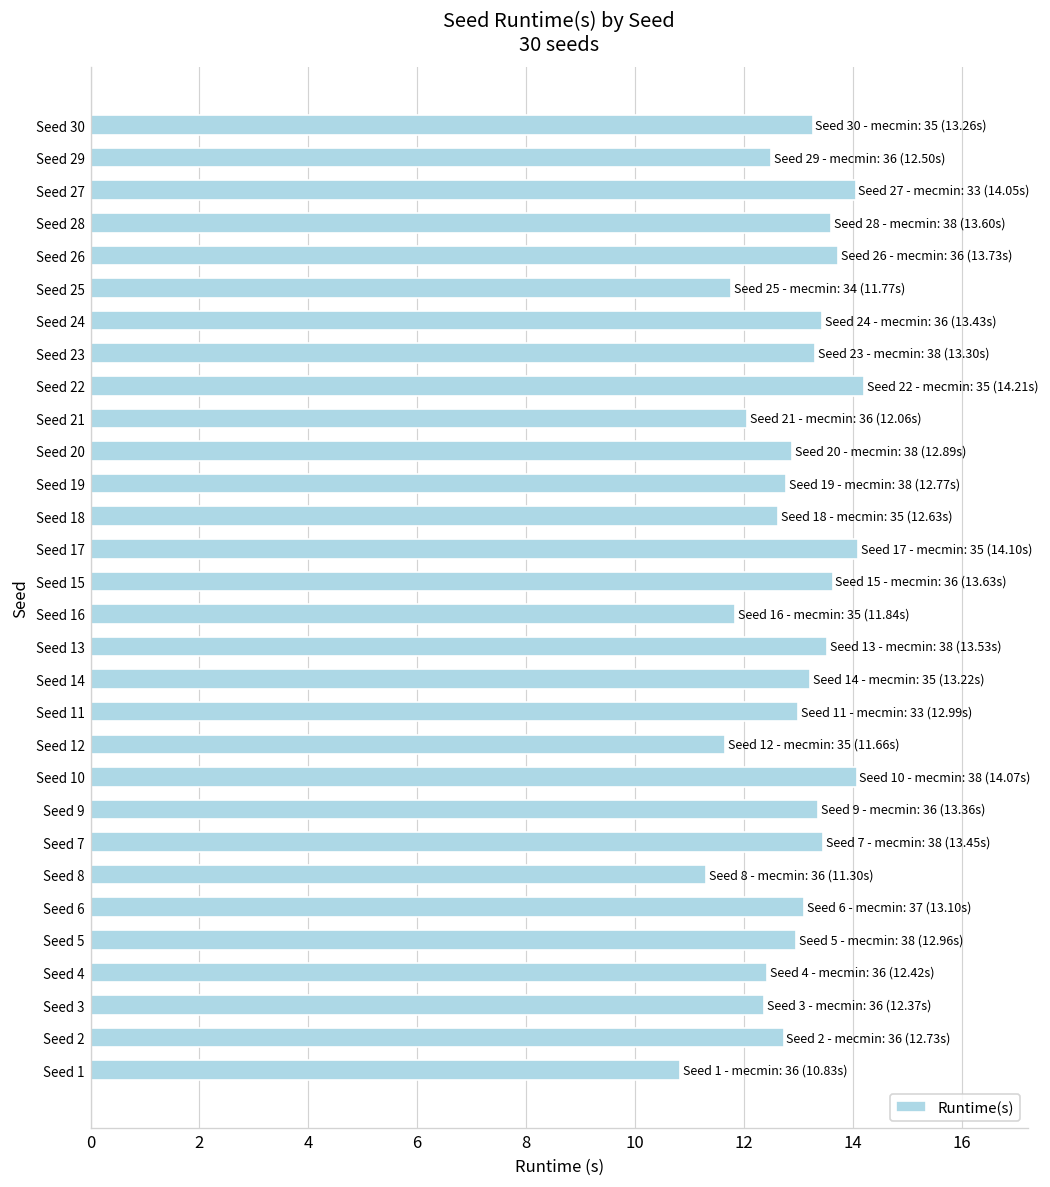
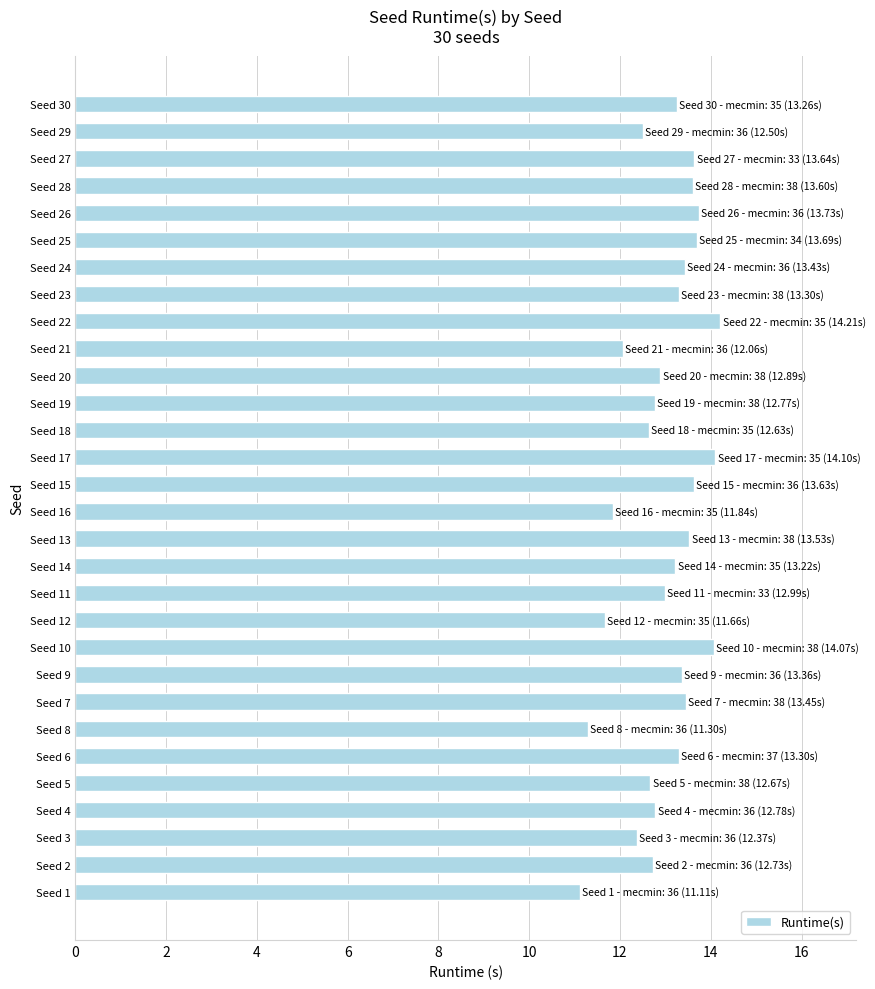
  {
    "Seed 30": "(13.26s)",
    "Seed 29": "(12.50s)",
-   "Seed 27": "(14.05s)",
+   "Seed 27": "(13.64s)",
    "Seed 28": "(13.60s)",
    "Seed 26": "(13.73s)",
-   "Seed 25": "(11.77s)",
+   "Seed 25": "(13.69s)",
    "Seed 24": "(13.43s)",
    "Seed 23": "(13.30s)",
    "Seed 22": "(14.21s)",
    "Seed 21": "(12.06s)",
    "Seed 20": "(12.89s)",
    "Seed 19": "(12.77s)",
    "Seed 18": "(12.63s)",
    "Seed 17": "(14.10s)",
    "Seed 15": "(13.63s)",
    "Seed 16": "(11.84s)",
    "Seed 13": "14",
    "Seed 14": "(13.22s)",
    "Seed 11": "(12.99s)",
    "Seed 12": "12",
    "Seed 10": "(14.07s)",
    "Seed 9": "(13.36s)",
    "Seed 7": "(13.45s)",
    "Seed 8": "(11.30s)",
-   "Seed 6": "(13.10s)",
-   "Seed 5": "(12.96s)",
-   "Seed 4": "(12.42s)",
+   "Seed 6": "(13.30s)",
+   "Seed 5": "(12.67s)",
+   "Seed 4": "(12.78s)",
    "Seed 3": "(12.37s)",
    "Seed 2": "(12.73s)",
-   "Seed 1": "(10.83s)"
+   "Seed 1": "(11.11s)"
  }
